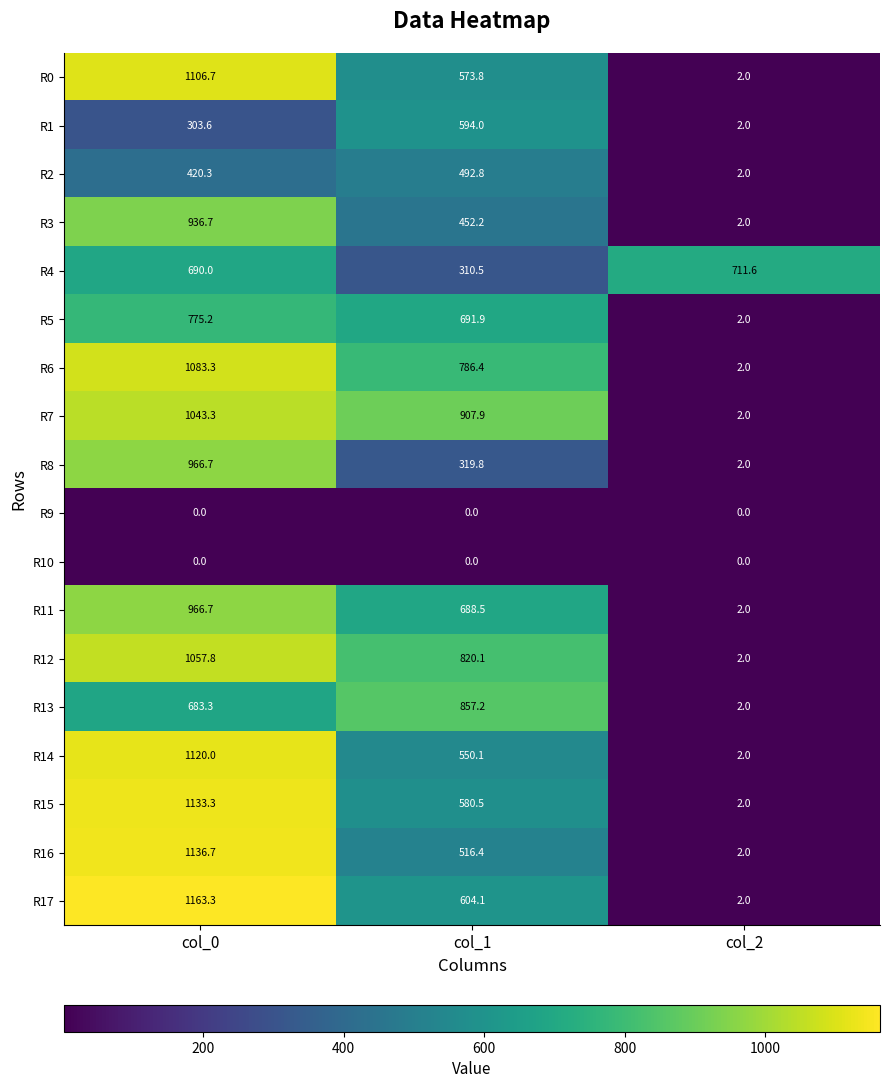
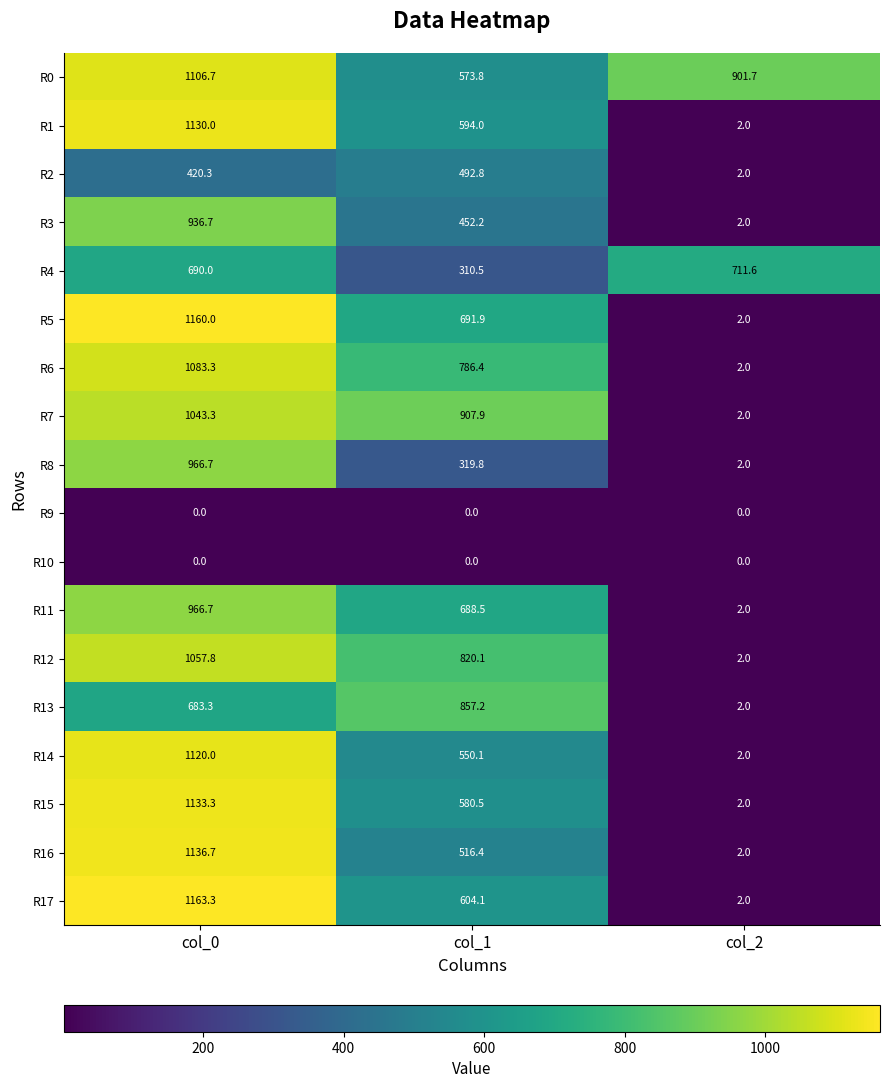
  {
    "R0": {
      "col_0": 1106.7,
      "col_1": 573.8,
-     "col_2": 2.0
+     "col_2": 901.7
    },
    "R1": {
-     "col_0": 303.6,
+     "col_0": 1130.0,
      "col_1": 594.0,
      "col_2": 2.0
    },
    "R2": {
      "col_0": 420.3,
      "col_1": 492.8,
      "col_2": 2.0
    },
    "R3": {
      "col_0": 936.7,
      "col_1": 452.2,
      "col_2": 2.0
    },
    "R4": {
      "col_0": 690.0,
      "col_1": 310.5,
      "col_2": 711.6
    },
    "R5": {
-     "col_0": 775.2,
+     "col_0": 1160.0,
      "col_1": 691.9,
      "col_2": 2.0
    },
    "R6": {
      "col_0": 1083.3,
      "col_1": 786.4,
      "col_2": 2.0
    },
    "R7": {
      "col_0": 1043.3,
      "col_1": 907.9,
      "col_2": 2.0
    },
    "R8": {
      "col_0": 966.7,
      "col_1": 319.8,
      "col_2": 2.0
    },
    "R9": {
      "col_0": 0.0,
      "col_1": 0.0,
      "col_2": 0.0
    },
    "R10": {
      "col_0": 0.0,
      "col_1": 0.0,
      "col_2": 0.0
    },
    "R11": {
      "col_0": 966.7,
      "col_1": 688.5,
      "col_2": 2.0
    },
    "R12": {
      "col_0": 1057.8,
      "col_1": 820.1,
      "col_2": 2.0
    },
    "R13": {
      "col_0": 683.3,
      "col_1": 857.2,
      "col_2": 2.0
    },
    "R14": {
      "col_0": 1120.0,
      "col_1": 550.1,
      "col_2": 2.0
    },
    "R15": {
      "col_0": 1133.3,
      "col_1": 580.5,
      "col_2": 2.0
    },
    "R16": {
      "col_0": 1136.7,
      "col_1": 516.4,
      "col_2": 2.0
    },
    "R17": {
      "col_0": 1163.3,
      "col_1": 604.1,
      "col_2": 2.0
    }
  }
